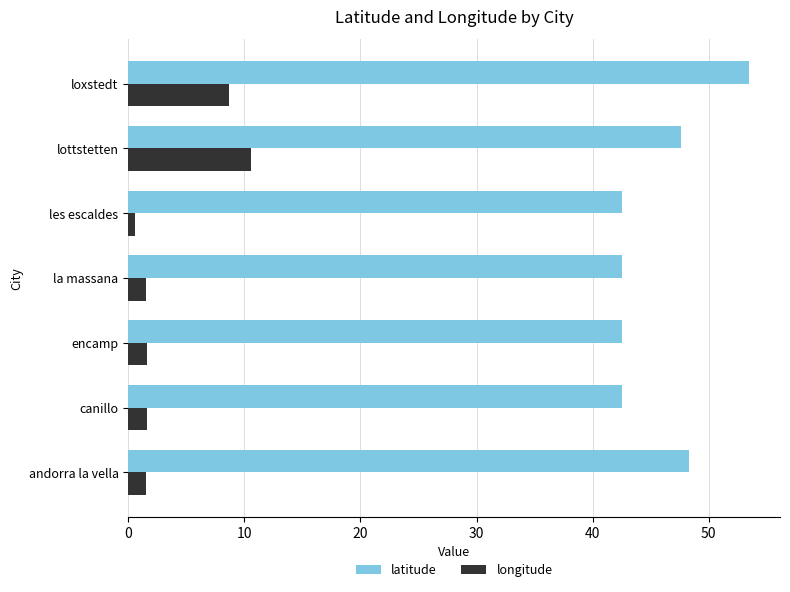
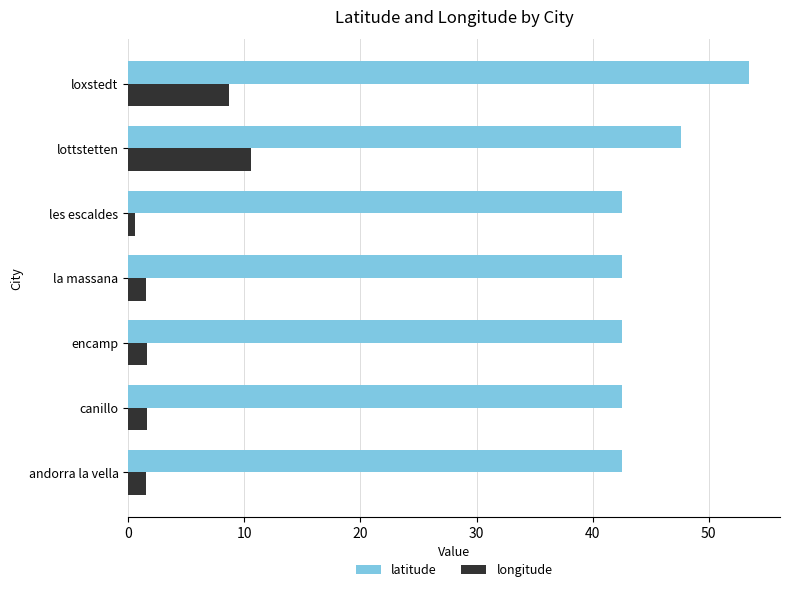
  {
    "latitude": {
      "loxstedt": 53.5,
      "lottstetten": 47.6,
      "les escaldes": 42.5,
      "la massana": 42.6,
      "encamp": 42.5,
      "canillo": 42.6,
-     "andorra la vella": 48.3
+     "andorra la vella": 42.5
    },
    "longitude": {
      "loxstedt": 8.7,
      "lottstetten": 10.6,
      "les escaldes": 0.6,
      "la massana": 1.5,
      "encamp": 1.6,
      "canillo": 1.6,
      "andorra la vella": 1.5
    }
  }
